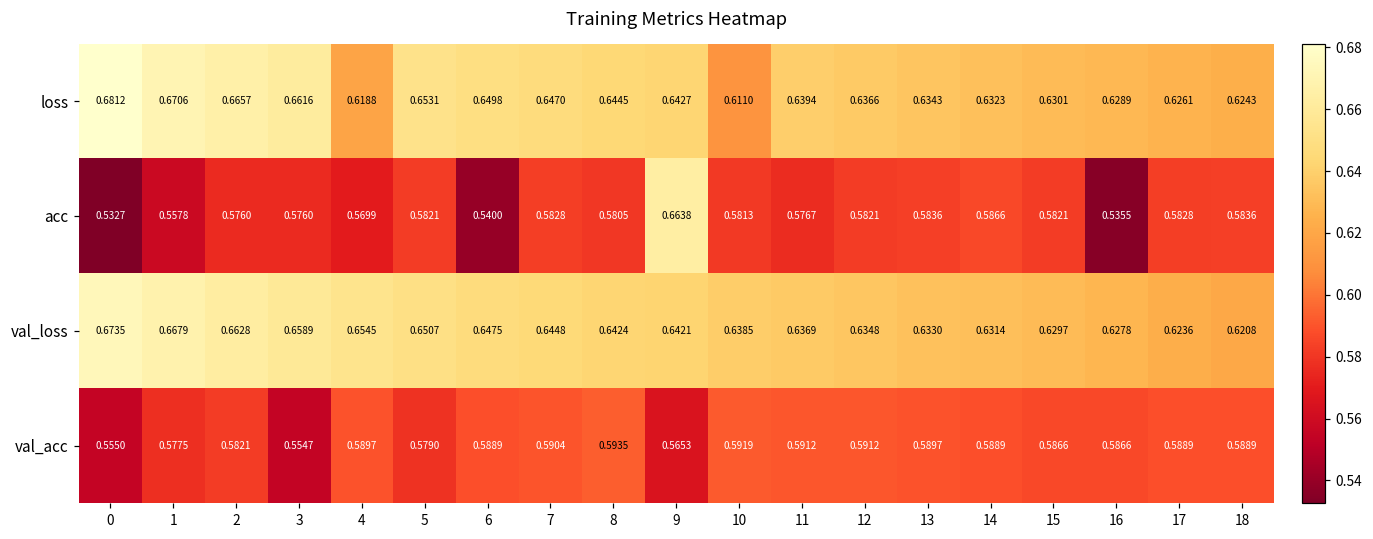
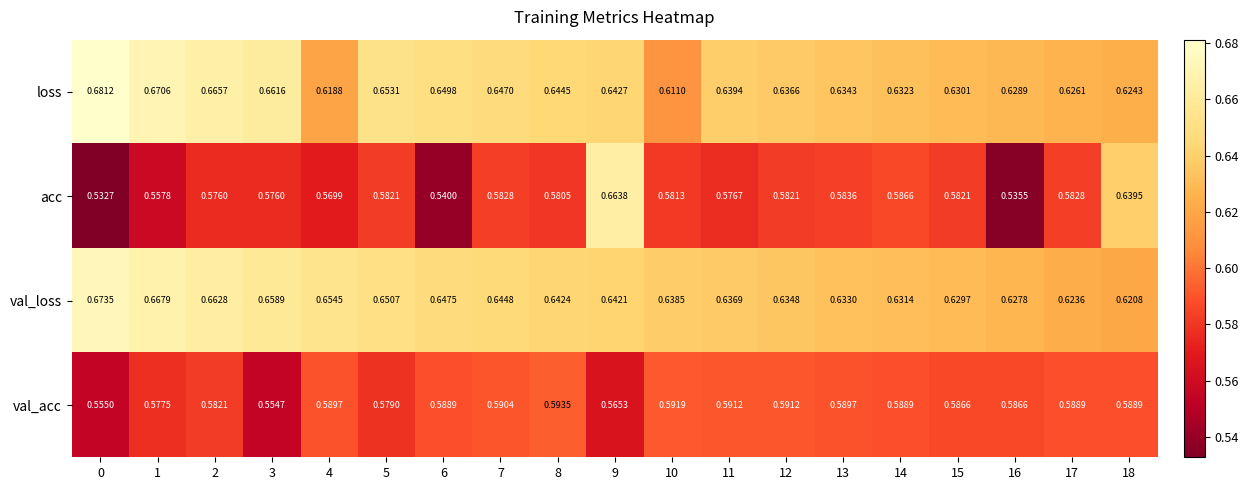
  {
    "loss": {
      "0": 0.6812,
      "1": 0.6706,
      "2": 0.6657,
      "3": 0.6616,
      "4": 0.6188,
      "5": 0.6531,
      "6": 0.6498,
      "7": 0.6470,
      "8": 0.6445,
      "9": 0.6427,
      "10": 0.6110,
      "11": 0.6394,
      "12": 0.6366,
      "13": 0.6343,
      "14": 0.6323,
      "15": 0.6301,
      "16": 0.6289,
      "17": 0.6261,
      "18": 0.6243
    },
    "acc": {
      "0": 0.5327,
      "1": 0.5578,
      "2": 0.5760,
      "3": 0.5760,
      "4": 0.5699,
      "5": 0.5821,
      "6": 0.5400,
      "7": 0.5828,
      "8": 0.5805,
      "9": 0.6638,
      "10": 0.5813,
      "11": 0.5767,
      "12": 0.5821,
      "13": 0.5836,
      "14": 0.5866,
      "15": 0.5821,
      "16": 0.5355,
      "17": 0.5828,
-     "18": 0.5836
+     "18": 0.6395
    },
    "val_loss": {
      "0": 0.6735,
      "1": 0.6679,
      "2": 0.6628,
      "3": 0.6589,
      "4": 0.6545,
      "5": 0.6507,
      "6": 0.6475,
      "7": 0.6448,
      "8": 0.6424,
      "9": 0.6421,
      "10": 0.6385,
      "11": 0.6369,
      "12": 0.6348,
      "13": 0.6330,
      "14": 0.6314,
      "15": 0.6297,
      "16": 0.6278,
      "17": 0.6236,
      "18": 0.6208
    },
    "val_acc": {
      "0": 0.5550,
      "1": 0.5775,
      "2": 0.5821,
      "3": 0.5547,
      "4": 0.5897,
      "5": 0.5790,
      "6": 0.5889,
      "7": 0.5904,
      "8": 0.5935,
      "9": 0.5653,
      "10": 0.5919,
      "11": 0.5912,
      "12": 0.5912,
      "13": 0.5897,
      "14": 0.5889,
      "15": 0.5866,
      "16": 0.5866,
      "17": 0.5889,
      "18": 0.5889
    }
  }
